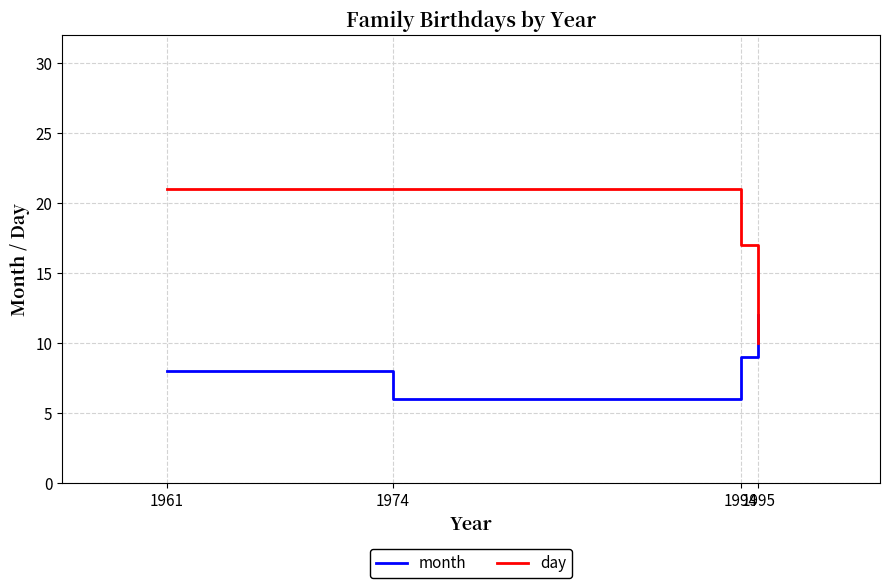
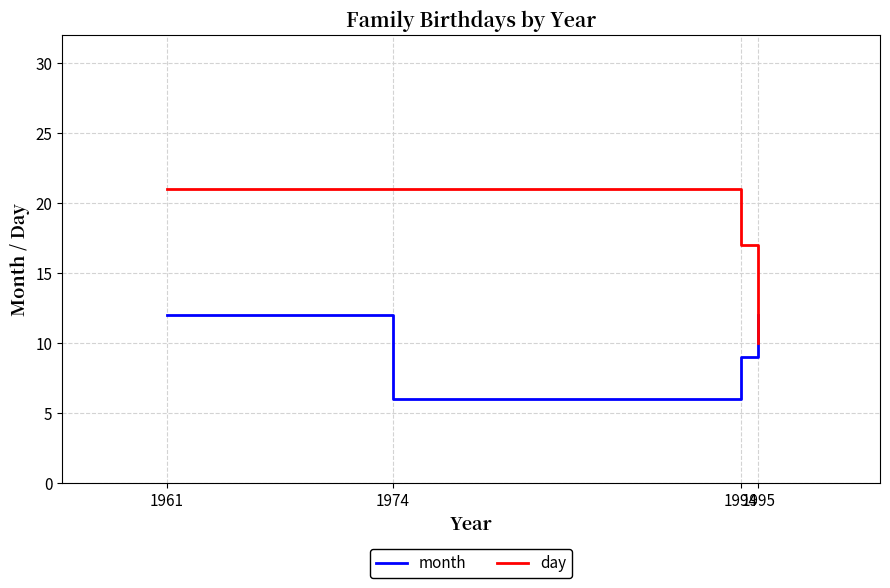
  {
    "month": {
-     "1961": 8,
+     "1961": 12,
      "1974": 6
    },
    "day": {
      "1961": 21,
      "1974": 21
    }
  }
